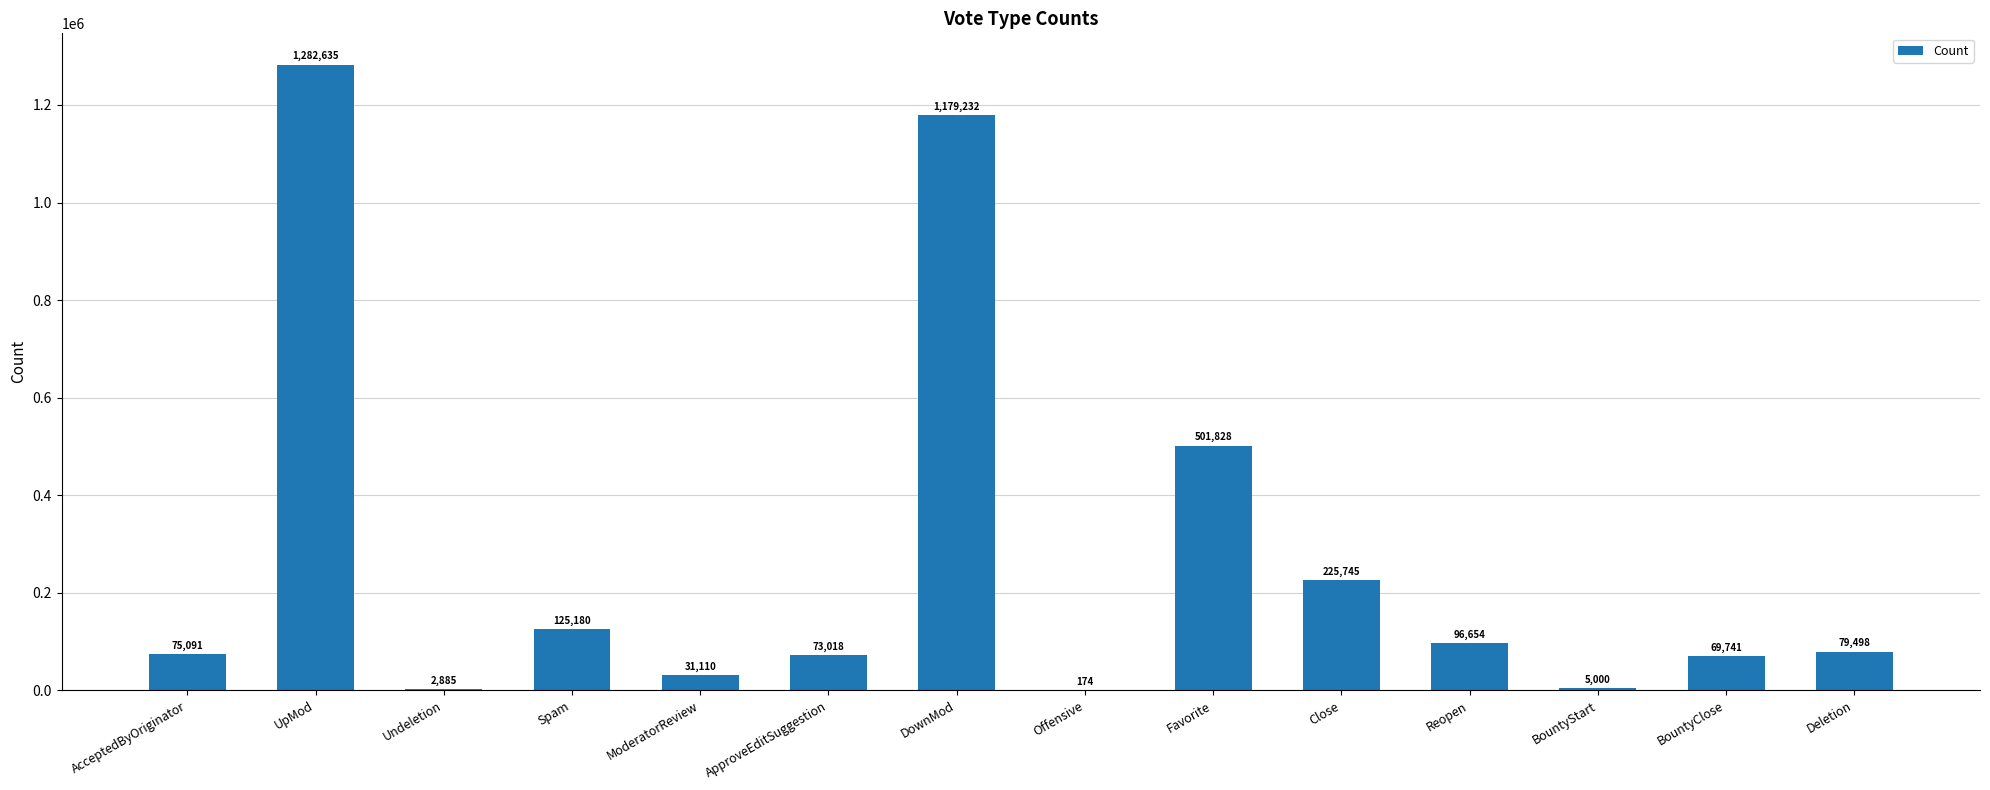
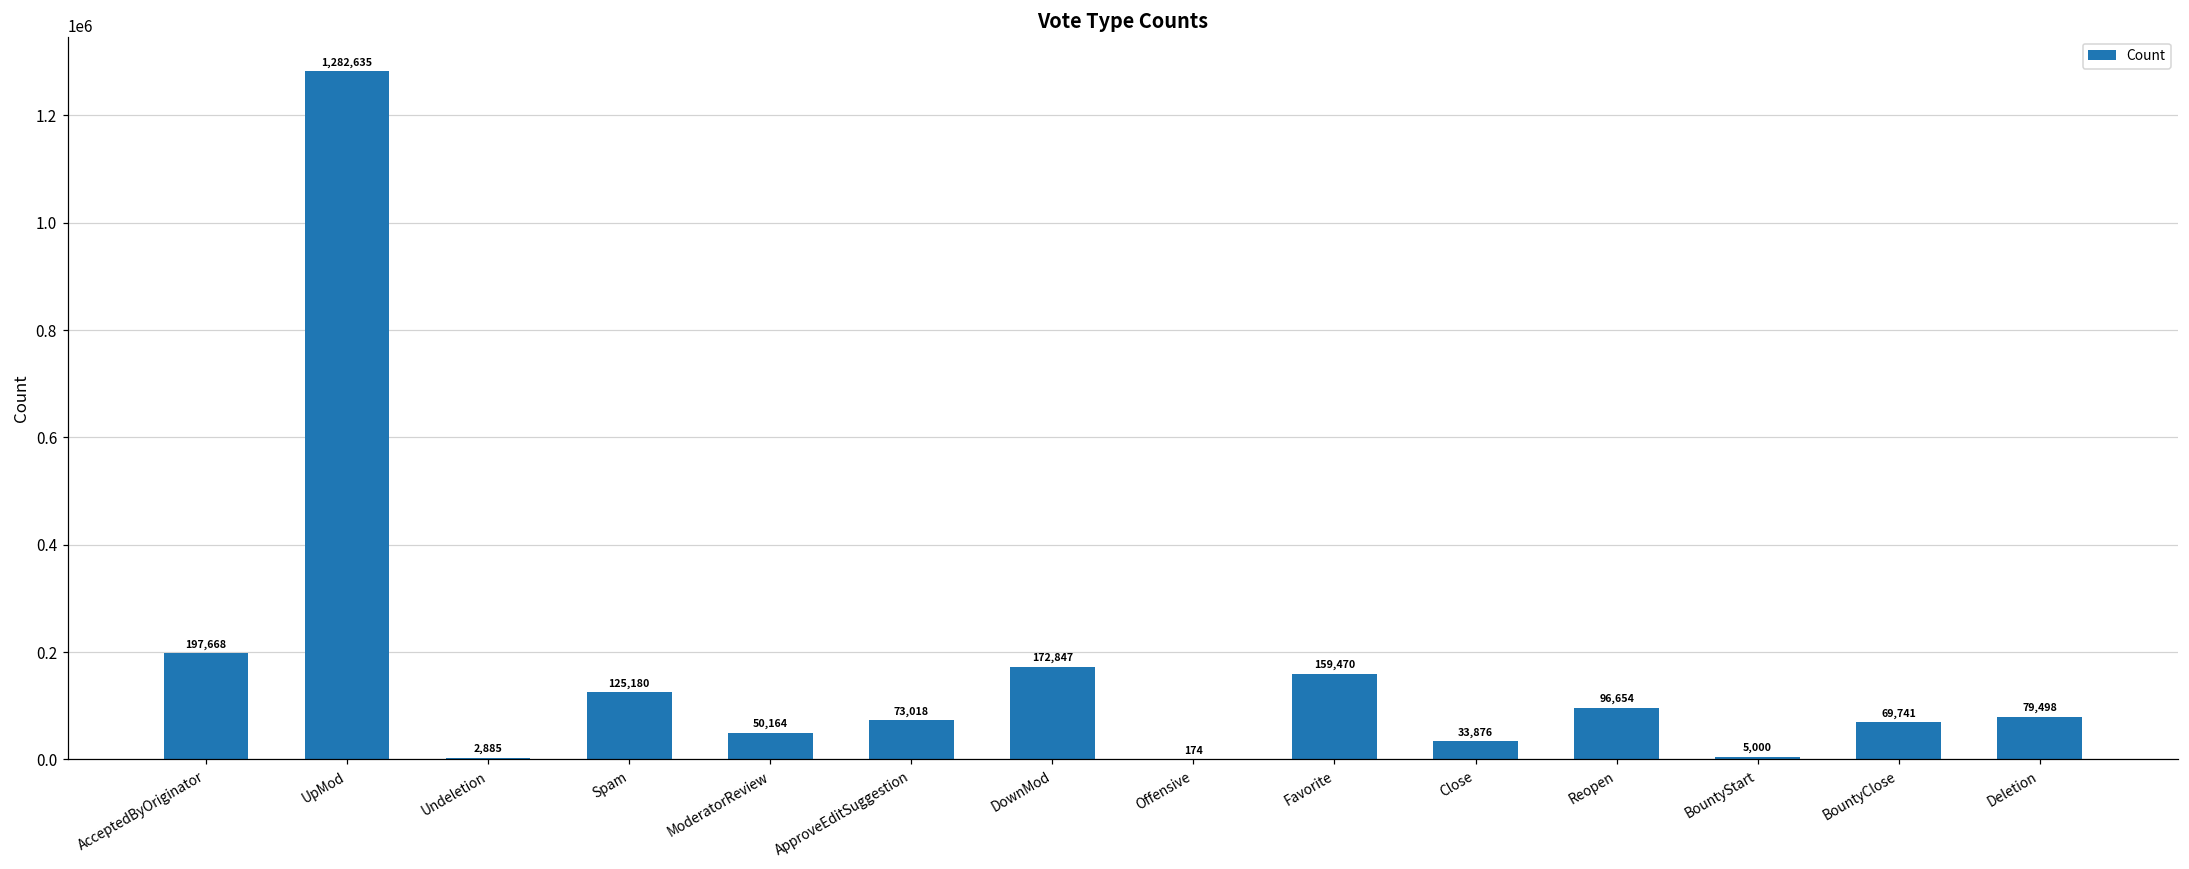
  {
-   "AcceptedByOriginator": "75,091",
+   "AcceptedByOriginator": "197,668",
    "UpMod": "1,282,635",
    "Undeletion": "2,885",
    "Spam": "125,180",
-   "ModeratorReview": "31,110",
+   "ModeratorReview": "50,164",
    "ApproveEditSuggestion": "73,018",
-   "DownMod": "1,179,232",
+   "DownMod": "172,847",
    "Offensive": "174",
-   "Favorite": "501,828",
-   "Close": "225,745",
+   "Favorite": "159,470",
+   "Close": "33,876",
    "Reopen": "96,654",
    "BountyStart": "5,000",
    "BountyClose": "69,741",
    "Deletion": "79,498"
  }
